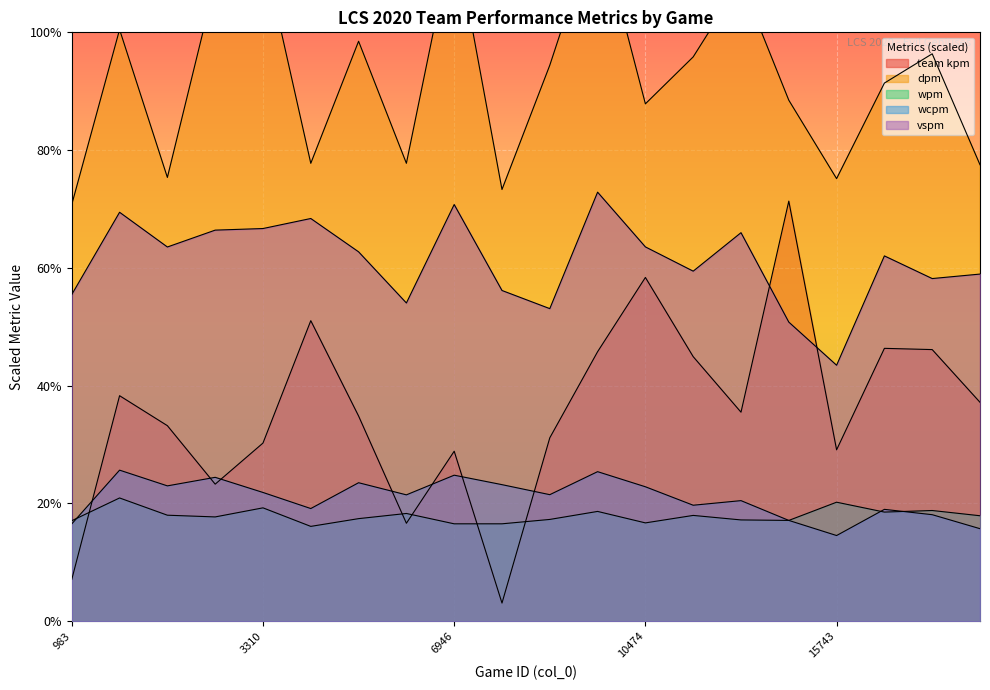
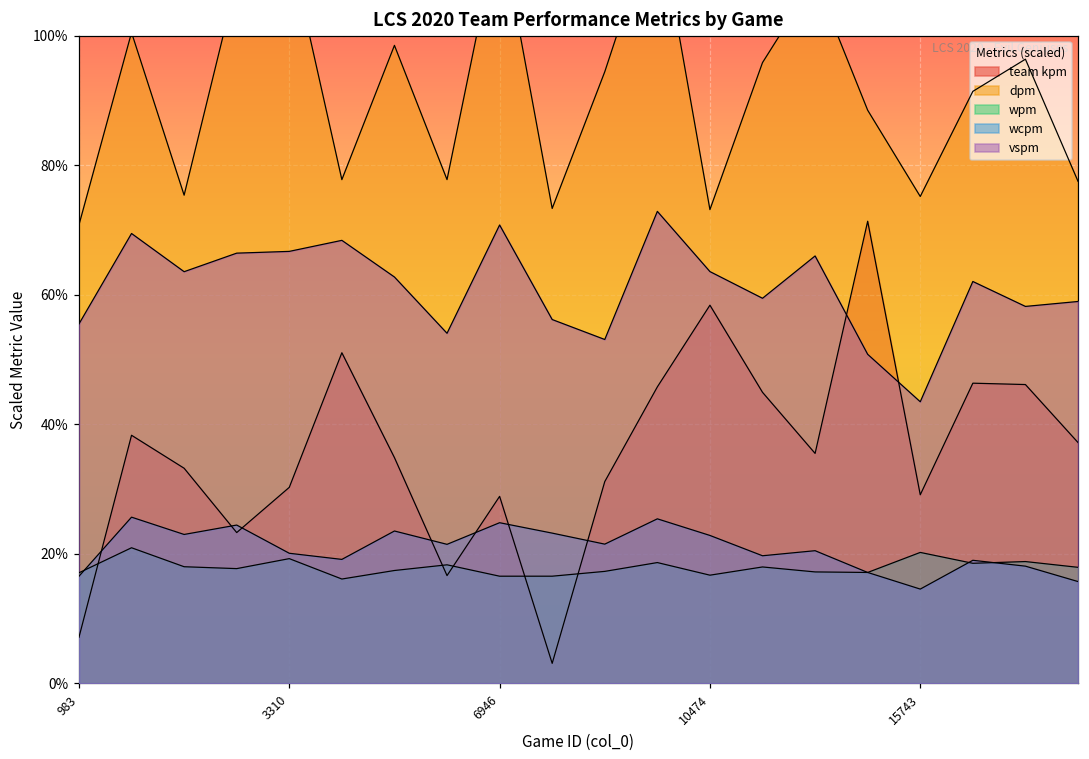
  {
    "team kpm": {
      "983": "7%",
      "3310": "30%",
      "6946": "29%",
      "10474": "58%",
      "15743": "29%"
    },
    "dpm": {
      "983": "71%",
-     "10474": "88%",
+     "10474": "73%",
      "15743": "75%"
    },
    "wpm": {
      "983": "17%",
      "3310": "19%",
      "6946": "17%",
      "10474": "17%",
      "15743": "20%"
    },
    "wcpm": {
      "983": "17%",
-     "3310": "22%",
+     "3310": "20%",
      "6946": "25%",
      "10474": "23%",
      "15743": "15%"
    },
    "vspm": {
      "983": "55%",
      "3310": "67%",
      "6946": "71%",
      "10474": "64%",
      "15743": "43%"
    }
  }
